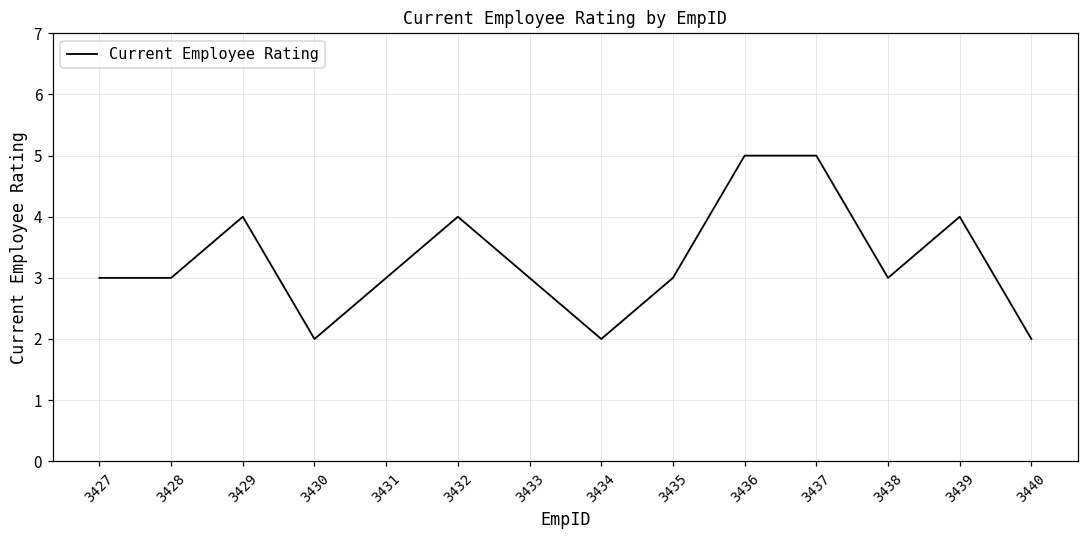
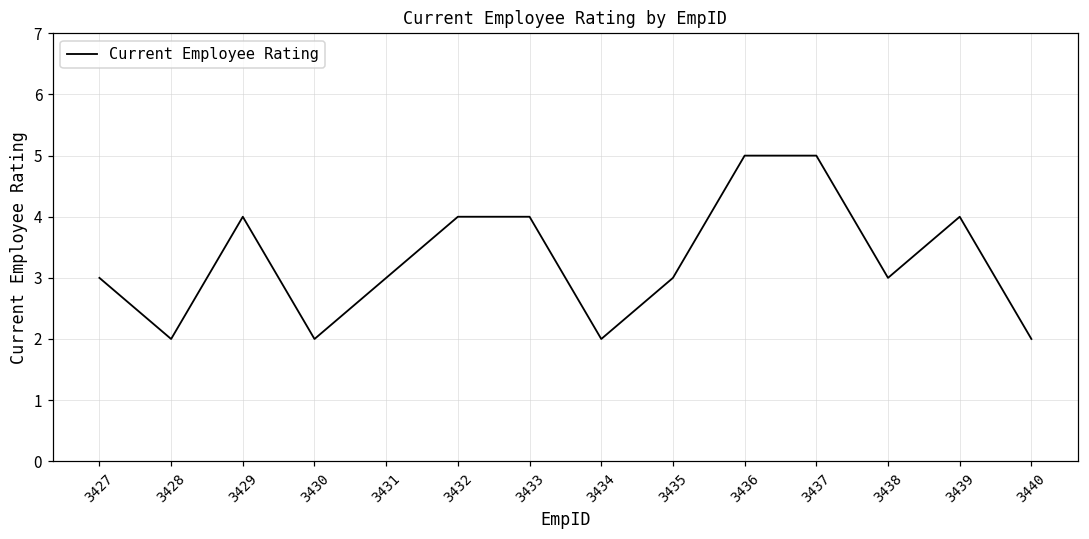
  {
    "3427": 3,
-   "3428": 3,
+   "3428": 2,
    "3429": 4,
    "3430": 2,
    "3431": 3,
    "3432": 4,
-   "3433": 3,
+   "3433": 4,
    "3434": 2,
    "3435": 3,
    "3436": 5,
    "3437": 5,
    "3438": 3,
    "3439": 4,
    "3440": 2
  }
